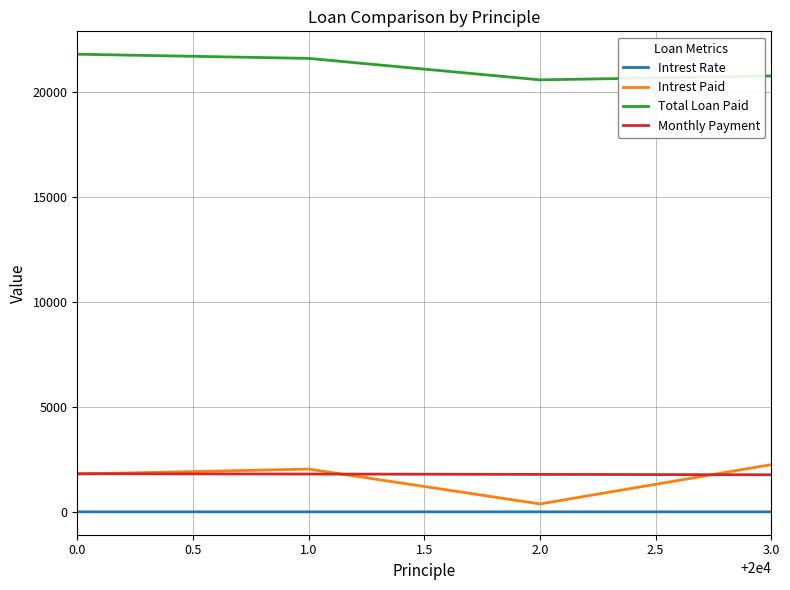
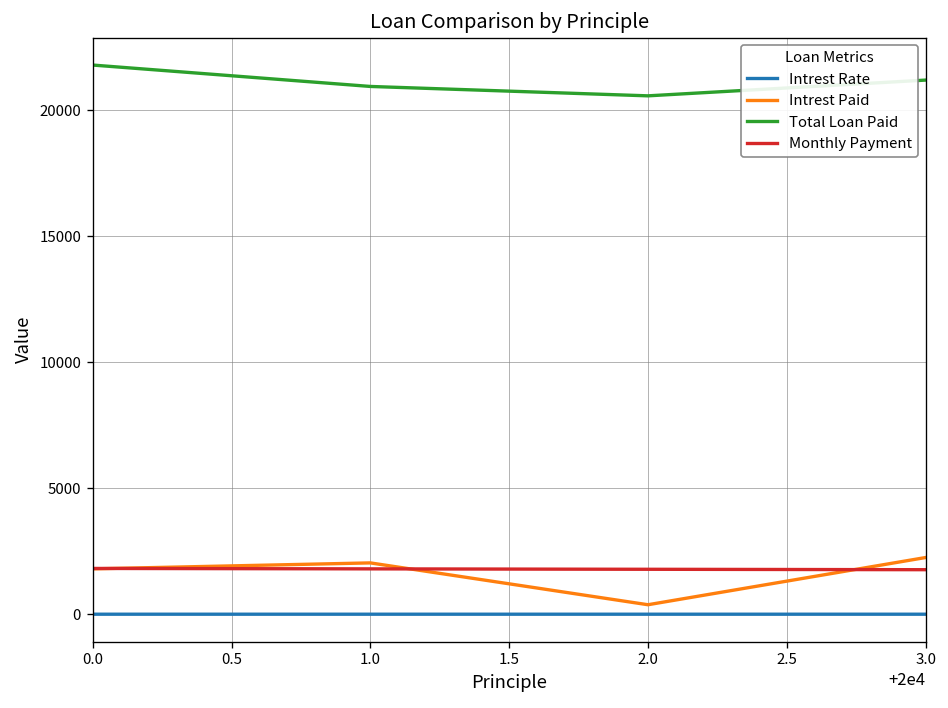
  {
    "Intrest Rate": {
      "0.0": 0,
      "1.0": 0,
      "2.0": 0,
      "3.0": 0
    },
    "Intrest Paid": {
      "1.0": 2000,
      "2.0": 400,
      "3.0": 2200
    },
    "Total Loan Paid": {
      "0.0": 21800,
-     "1.0": 21600,
+     "1.0": 21000,
      "2.0": 20600,
-     "3.0": 20800
+     "3.0": 21200
    },
    "Monthly Payment": {
      "1.0": 1800,
      "2.0": 1800,
      "3.0": 1800
    }
  }
